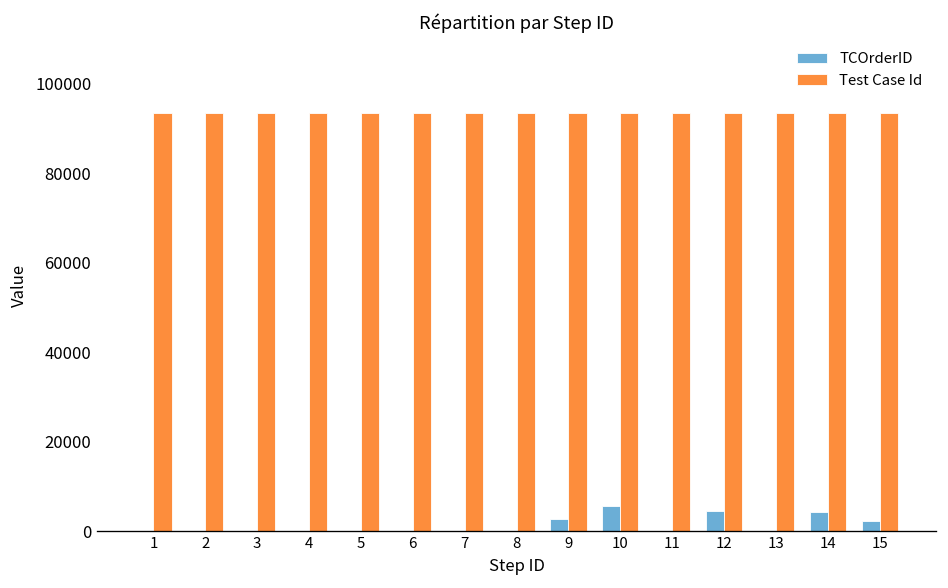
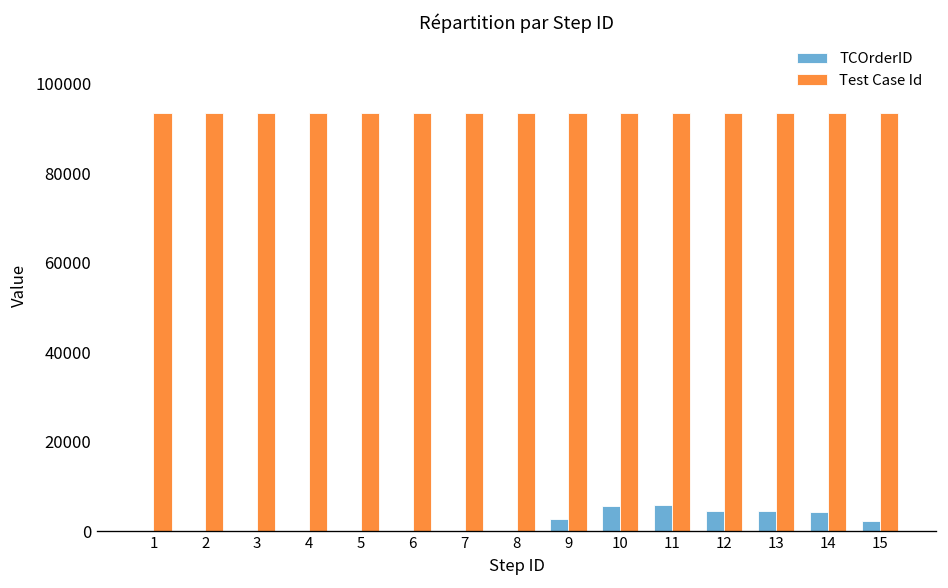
  {
    "TCOrderID": {
      "9": 3000,
      "10": 6000,
-     "11": 0,
+     "11": 6000,
      "12": 5000,
-     "13": 0,
+     "13": 5000,
      "14": 4000,
      "15": 2000
    },
    "Test Case Id": {
      "1": 93000,
      "2": 93000,
      "3": 93000,
      "4": 93000,
      "5": 93000,
      "6": 93000,
      "7": 93000,
      "8": 93000,
      "9": 93000,
      "10": 93000,
      "11": 93000,
      "12": 93000,
      "13": 93000,
      "14": 93000,
      "15": 93000
    }
  }
